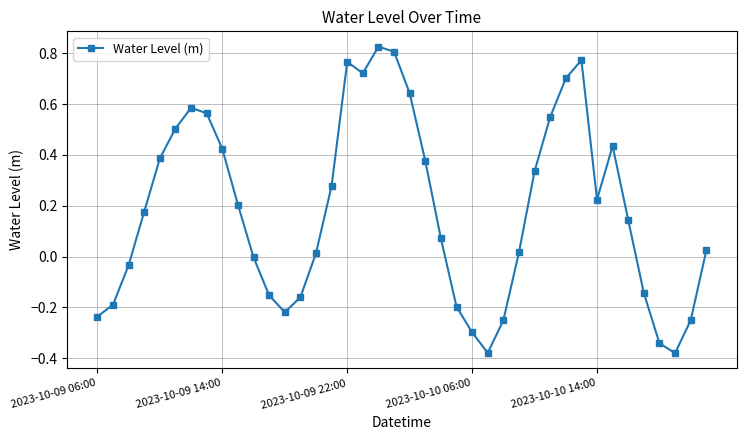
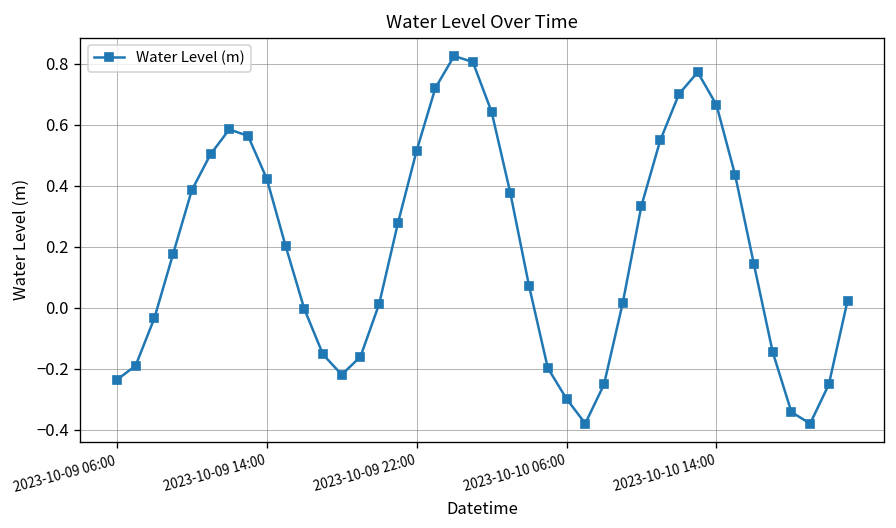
  {
    "2023-10-09 06:00": -0.24,
    "2023-10-09 14:00": 0.42,
-   "2023-10-09 22:00": 0.77,
+   "2023-10-09 22:00": 0.52,
    "2023-10-10 06:00": -0.30,
-   "2023-10-10 14:00": 0.22
+   "2023-10-10 14:00": 0.67
  }
